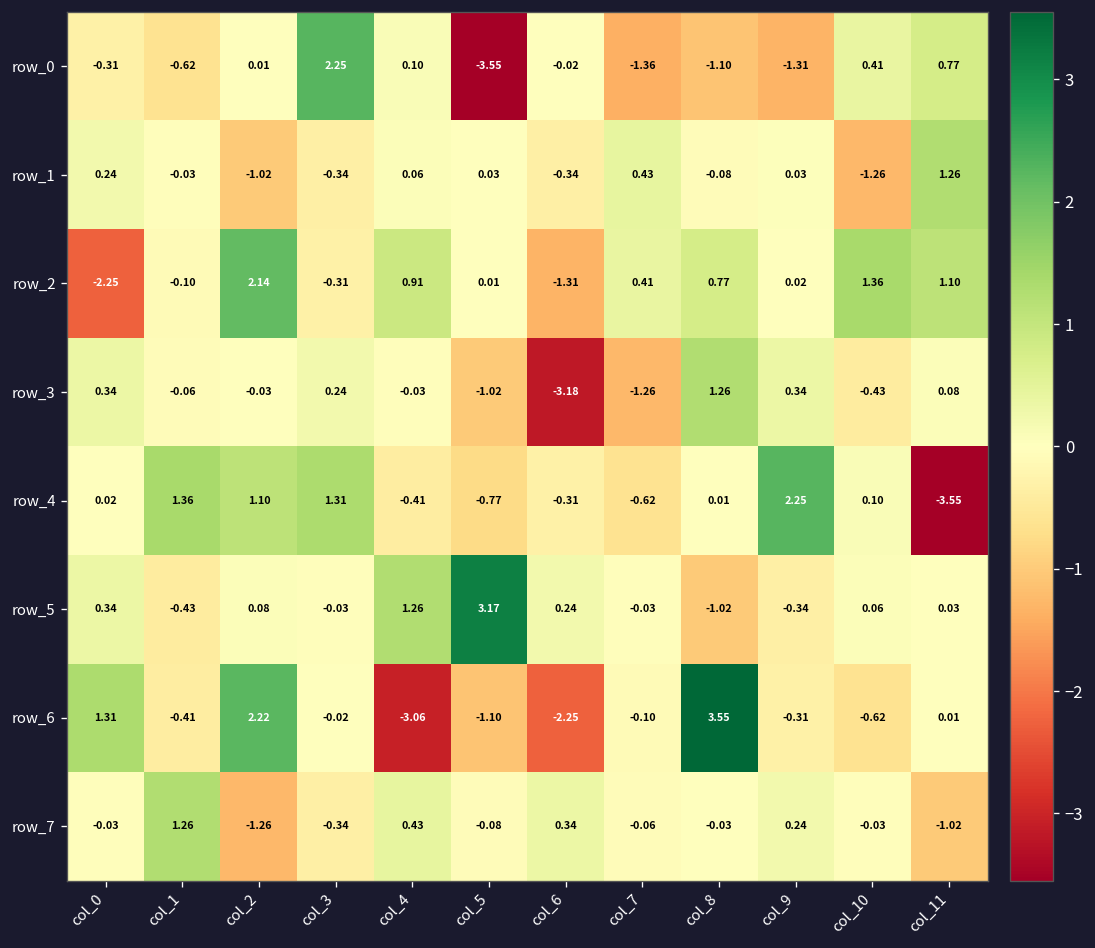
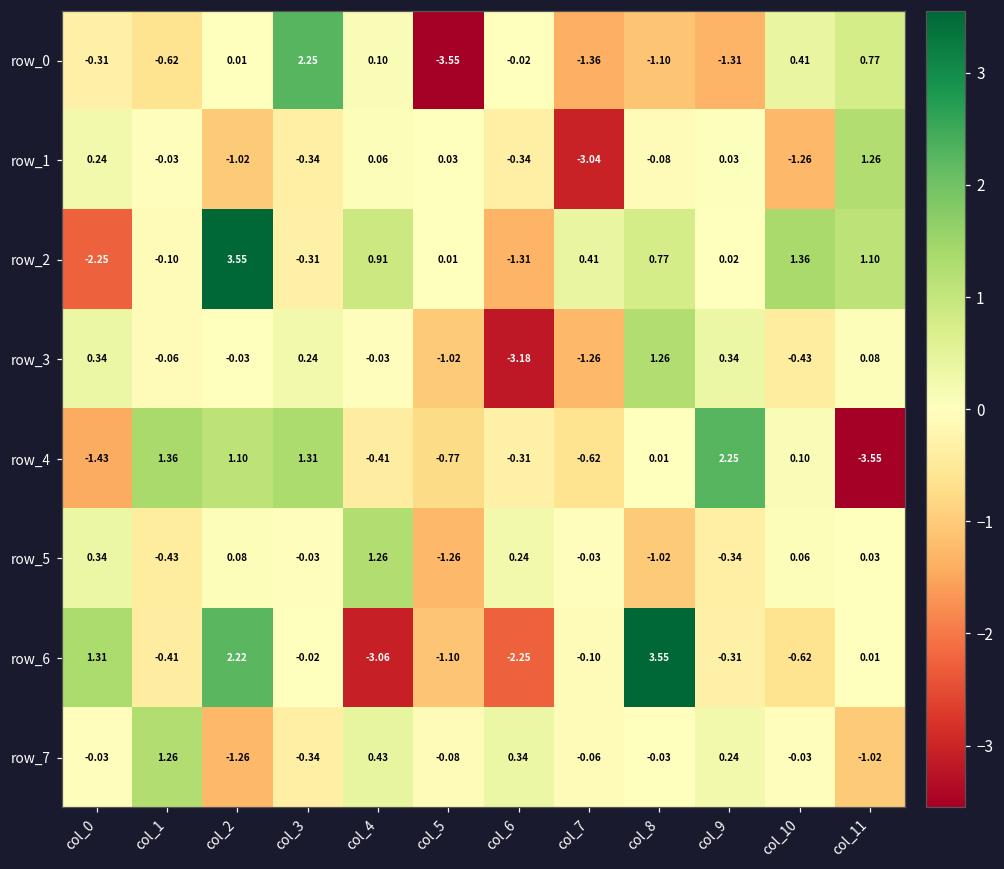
  {
    "row_0": {
      "col_0": -0.31,
      "col_1": -0.62,
      "col_2": 0.01,
      "col_3": 2.25,
      "col_4": 0.10,
      "col_5": -3.55,
      "col_6": -0.02,
      "col_7": -1.36,
      "col_8": -1.10,
      "col_9": -1.31,
      "col_10": 0.41,
      "col_11": 0.77
    },
    "row_1": {
      "col_0": 0.24,
      "col_1": -0.03,
      "col_2": -1.02,
      "col_3": -0.34,
      "col_4": 0.06,
      "col_5": 0.03,
      "col_6": -0.34,
-     "col_7": 0.43,
+     "col_7": -3.04,
      "col_8": -0.08,
      "col_9": 0.03,
      "col_10": -1.26,
      "col_11": 1.26
    },
    "row_2": {
      "col_0": -2.25,
      "col_1": -0.10,
-     "col_2": 2.14,
+     "col_2": 3.55,
      "col_3": -0.31,
      "col_4": 0.91,
      "col_5": 0.01,
      "col_6": -1.31,
      "col_7": 0.41,
      "col_8": 0.77,
      "col_9": 0.02,
      "col_10": 1.36,
      "col_11": 1.10
    },
    "row_3": {
      "col_0": 0.34,
      "col_1": -0.06,
      "col_2": -0.03,
      "col_3": 0.24,
      "col_4": -0.03,
      "col_5": -1.02,
      "col_6": -3.18,
      "col_7": -1.26,
      "col_8": 1.26,
      "col_9": 0.34,
      "col_10": -0.43,
      "col_11": 0.08
    },
    "row_4": {
-     "col_0": 0.02,
+     "col_0": -1.43,
      "col_1": 1.36,
      "col_2": 1.10,
      "col_3": 1.31,
      "col_4": -0.41,
      "col_5": -0.77,
      "col_6": -0.31,
      "col_7": -0.62,
      "col_8": 0.01,
      "col_9": 2.25,
      "col_10": 0.10,
      "col_11": -3.55
    },
    "row_5": {
      "col_0": 0.34,
      "col_1": -0.43,
      "col_2": 0.08,
      "col_3": -0.03,
      "col_4": 1.26,
-     "col_5": 3.17,
+     "col_5": -1.26,
      "col_6": 0.24,
      "col_7": -0.03,
      "col_8": -1.02,
      "col_9": -0.34,
      "col_10": 0.06,
      "col_11": 0.03
    },
    "row_6": {
      "col_0": 1.31,
      "col_1": -0.41,
      "col_2": 2.22,
      "col_3": -0.02,
      "col_4": -3.06,
      "col_5": -1.10,
      "col_6": -2.25,
      "col_7": -0.10,
      "col_8": 3.55,
      "col_9": -0.31,
      "col_10": -0.62,
      "col_11": 0.01
    },
    "row_7": {
      "col_0": -0.03,
      "col_1": 1.26,
      "col_2": -1.26,
      "col_3": -0.34,
      "col_4": 0.43,
      "col_5": -0.08,
      "col_6": 0.34,
      "col_7": -0.06,
      "col_8": -0.03,
      "col_9": 0.24,
      "col_10": -0.03,
      "col_11": -1.02
    }
  }
